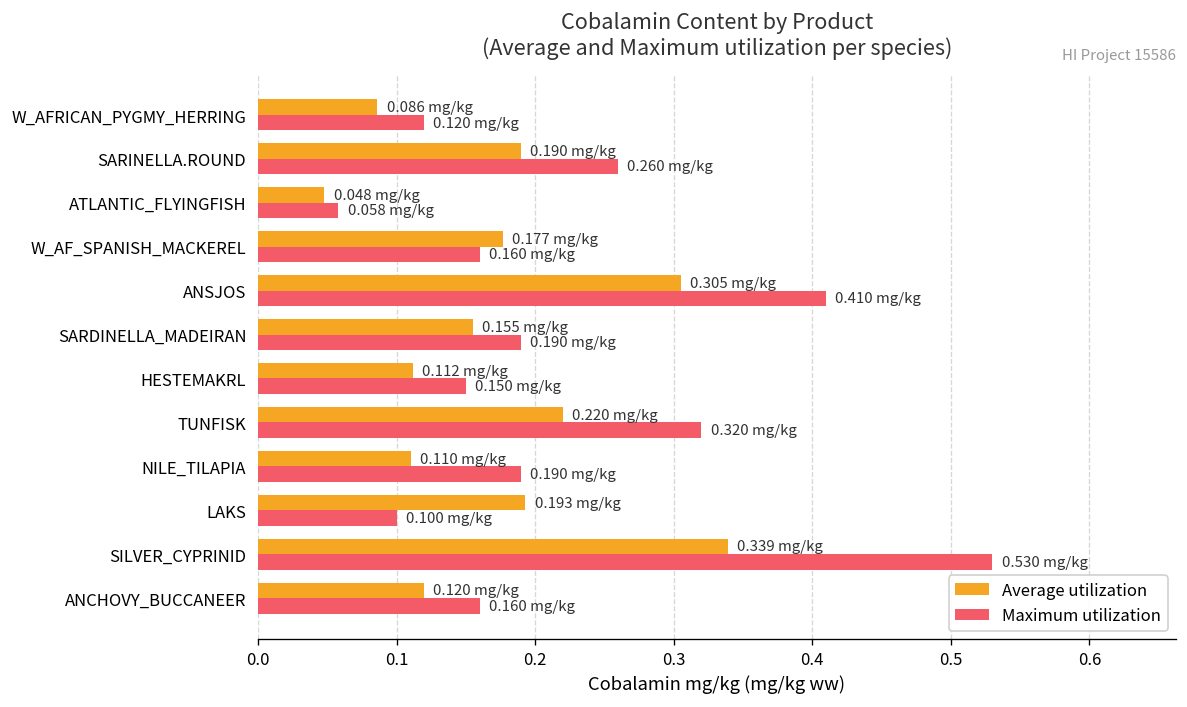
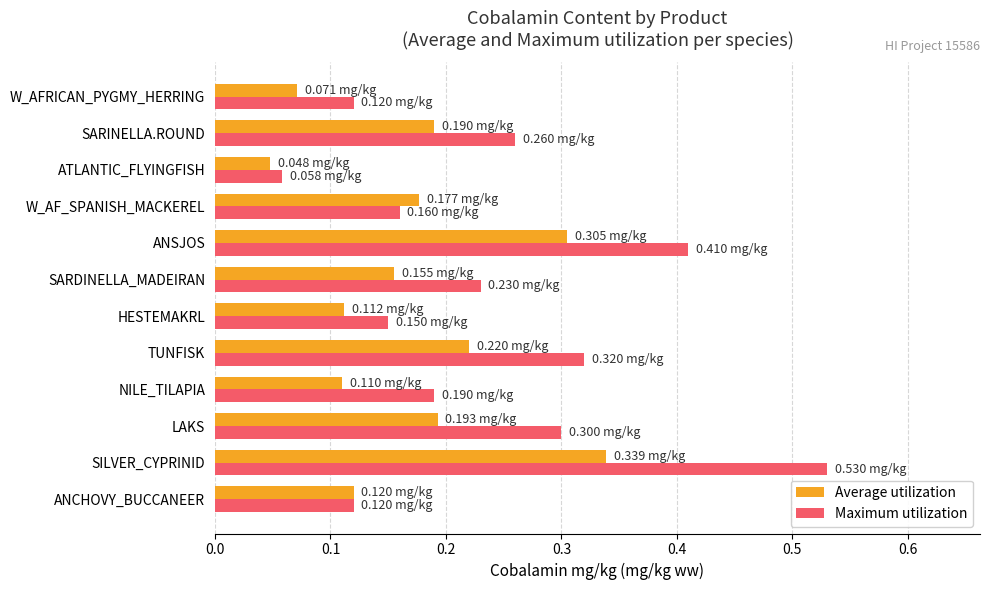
  {
    "Average utilization": {
-     "W_AFRICAN_PYGMY_HERRING": 0.086,
+     "W_AFRICAN_PYGMY_HERRING": 0.071,
      "SARINELLA.ROUND": 0.190,
      "ATLANTIC_FLYINGFISH": 0.048,
      "W_AF_SPANISH_MACKEREL": 0.177,
      "ANSJOS": 0.305,
      "SARDINELLA_MADEIRAN": 0.155,
      "HESTEMAKRL": 0.112,
      "TUNFISK": 0.220,
      "NILE_TILAPIA": 0.110,
      "LAKS": 0.193,
      "SILVER_CYPRINID": 0.339,
      "ANCHOVY_BUCCANEER": 0.120
    },
    "Maximum utilization": {
      "W_AFRICAN_PYGMY_HERRING": 0.120,
      "SARINELLA.ROUND": 0.260,
      "ATLANTIC_FLYINGFISH": 0.058,
      "W_AF_SPANISH_MACKEREL": 0.160,
      "ANSJOS": 0.410,
-     "SARDINELLA_MADEIRAN": 0.190,
+     "SARDINELLA_MADEIRAN": 0.230,
      "HESTEMAKRL": 0.150,
      "TUNFISK": 0.320,
      "NILE_TILAPIA": 0.190,
-     "LAKS": 0.100,
+     "LAKS": 0.300,
      "SILVER_CYPRINID": 0.530,
-     "ANCHOVY_BUCCANEER": 0.160
+     "ANCHOVY_BUCCANEER": 0.120
    }
  }
